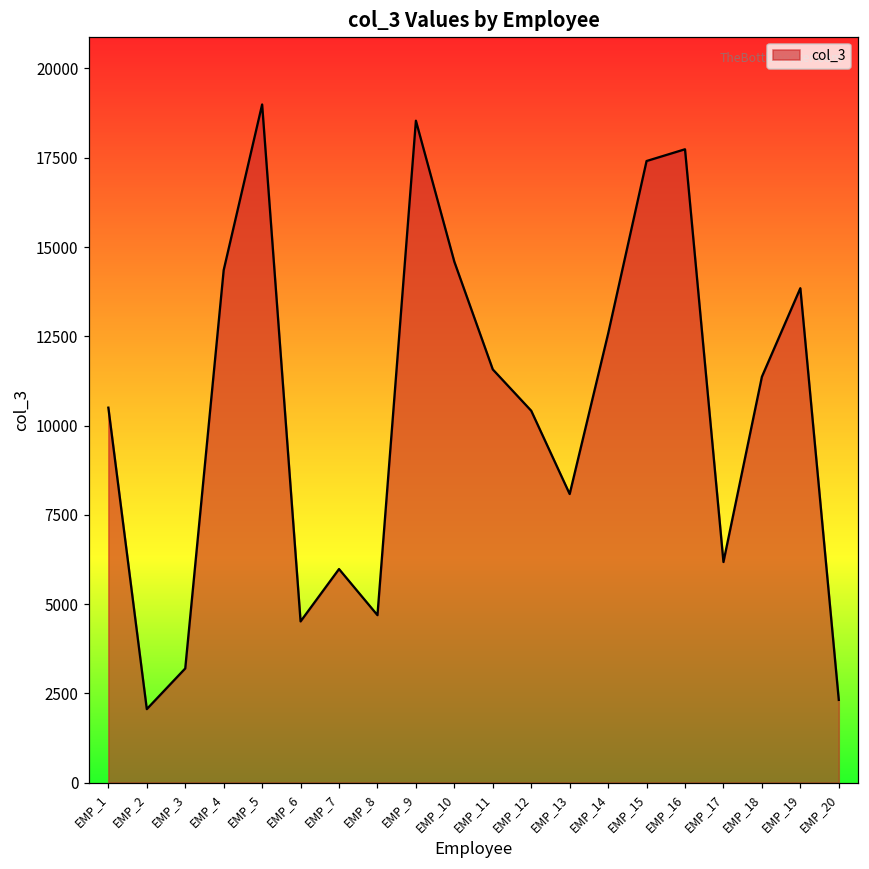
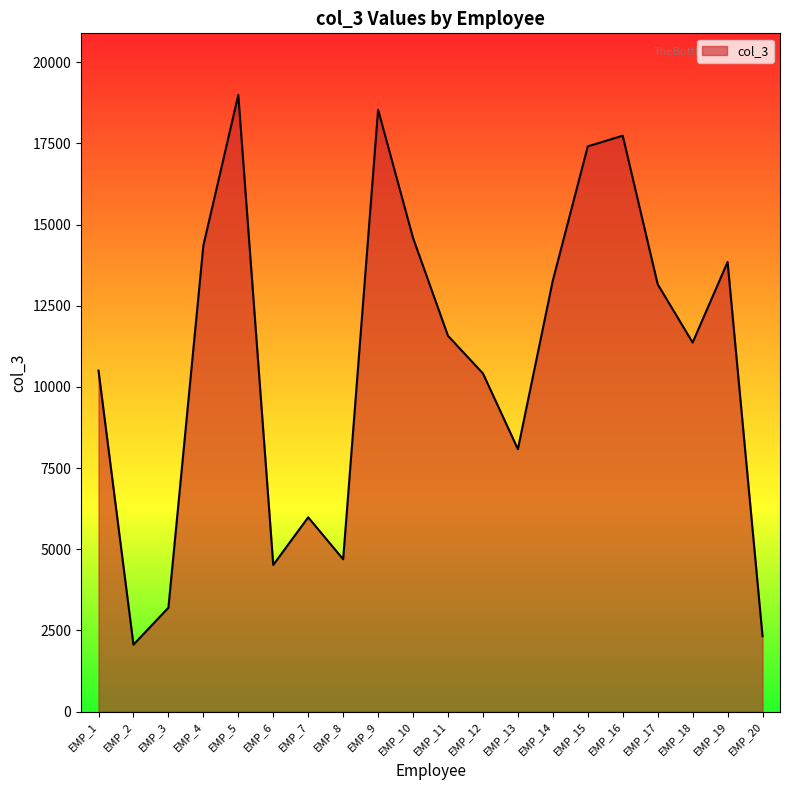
  {
    "EMP_1": 10500,
    "EMP_2": 2100,
    "EMP_3": 3200,
    "EMP_4": 14400,
    "EMP_5": 19000,
    "EMP_6": 4500,
    "EMP_7": 6000,
    "EMP_8": 4700,
    "EMP_9": 18500,
    "EMP_10": 14600,
    "EMP_11": 11600,
    "EMP_12": 10400,
    "EMP_13": 8100,
-   "EMP_14": 12600,
+   "EMP_14": 13300,
    "EMP_15": 17400,
    "EMP_16": 17700,
-   "EMP_17": 6200,
+   "EMP_17": 13200,
    "EMP_18": 11400,
    "EMP_19": 13800,
    "EMP_20": 2300
  }
